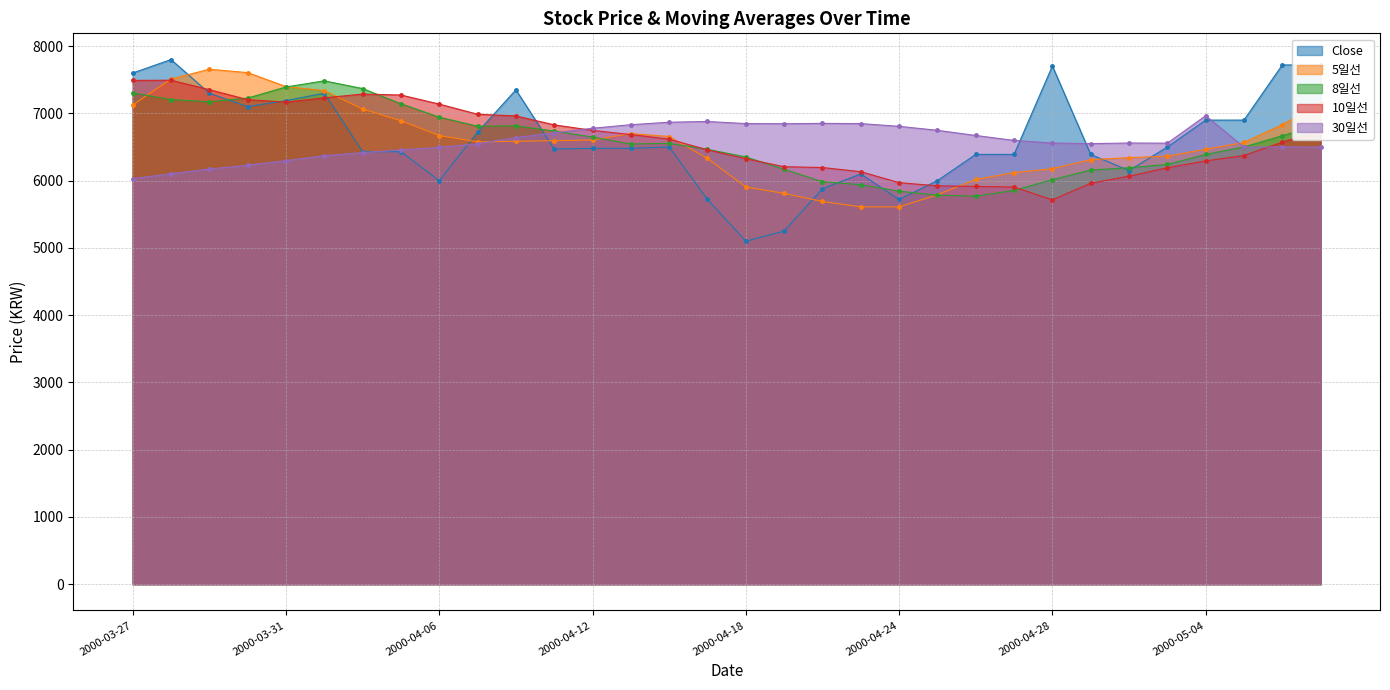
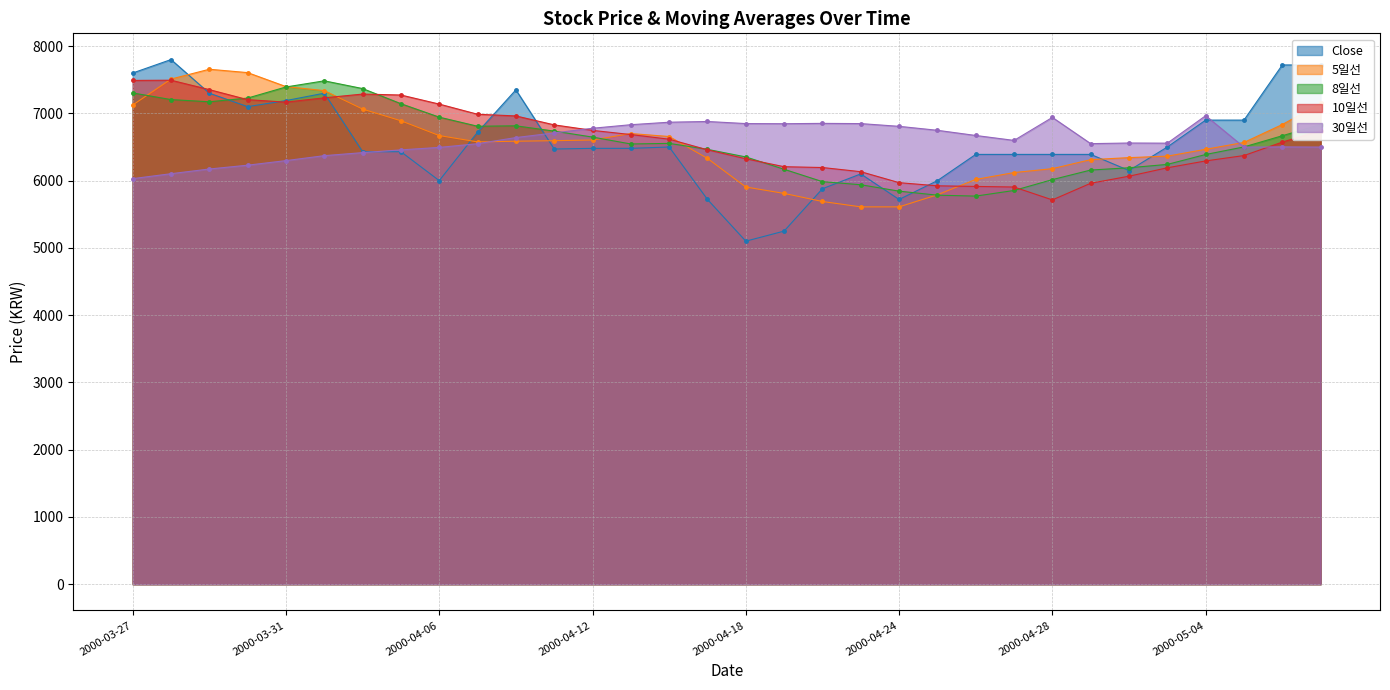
  {
    "Close": {
      "2000-03-27": 7600,
      "2000-04-06": 6000,
      "2000-04-12": 6500,
      "2000-04-18": 5100,
      "2000-04-24": 5700,
-     "2000-04-28": 7700,
+     "2000-04-28": 6400,
      "2000-05-04": 6900
    },
    "5일선": {
      "2000-03-27": 7100,
      "2000-04-06": 6700,
      "2000-04-12": 6600,
      "2000-04-18": 5900,
      "2000-04-24": 5600,
      "2000-04-28": 6200,
      "2000-05-04": 6500
    },
    "8일선": {
      "2000-03-27": 7300,
      "2000-04-06": 6900,
      "2000-04-12": 6600,
      "2000-04-24": 5800,
      "2000-04-28": 6000,
      "2000-05-04": 6400
    },
    "10일선": {
      "2000-03-27": 7500,
      "2000-04-06": 7100,
      "2000-04-24": 6000,
      "2000-04-28": 5700,
      "2000-05-04": 6300
    },
    "30일선": {
      "2000-03-27": 6000,
      "2000-03-31": 6300,
      "2000-04-06": 6500,
      "2000-04-18": 6800,
      "2000-04-24": 6800,
-     "2000-04-28": 6600,
+     "2000-04-28": 6900,
      "2000-05-04": 7000
    }
  }
